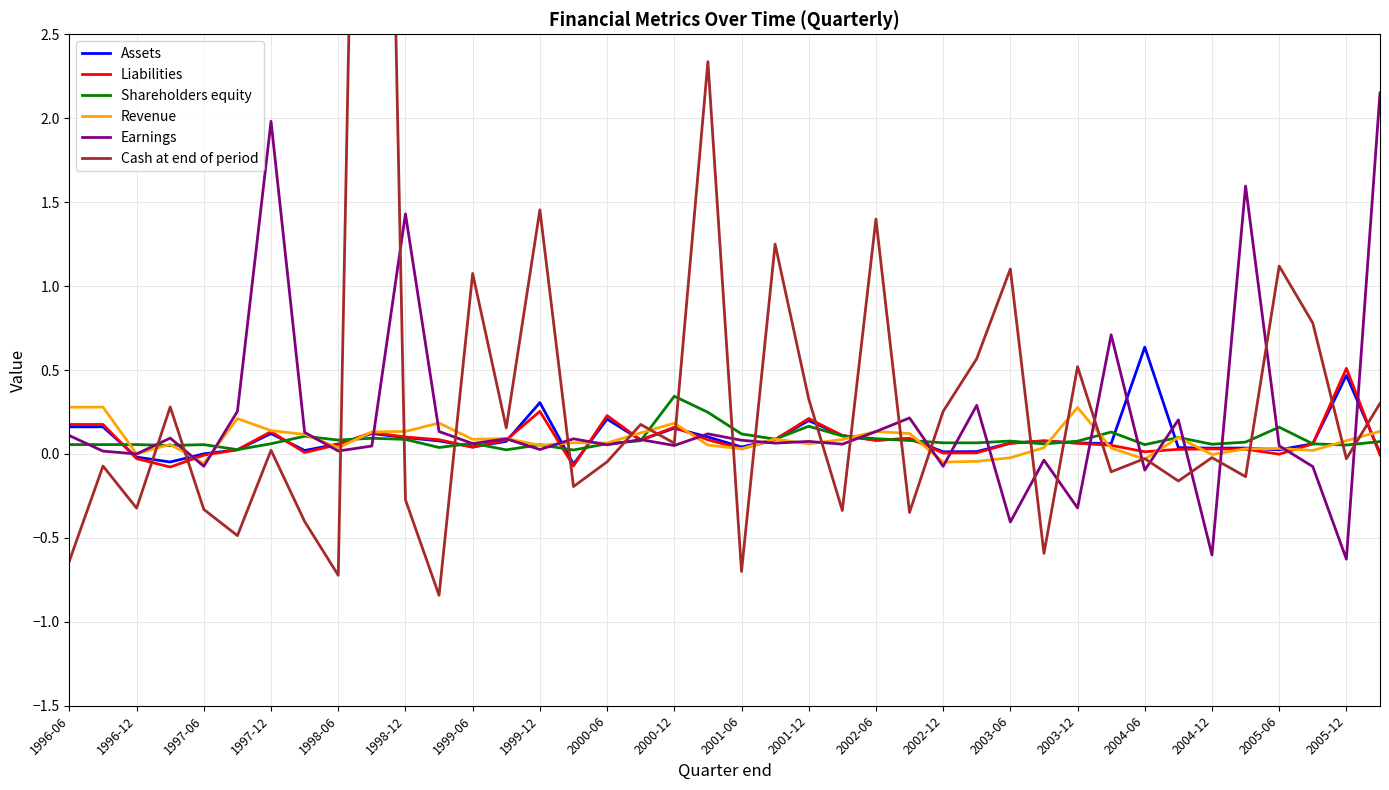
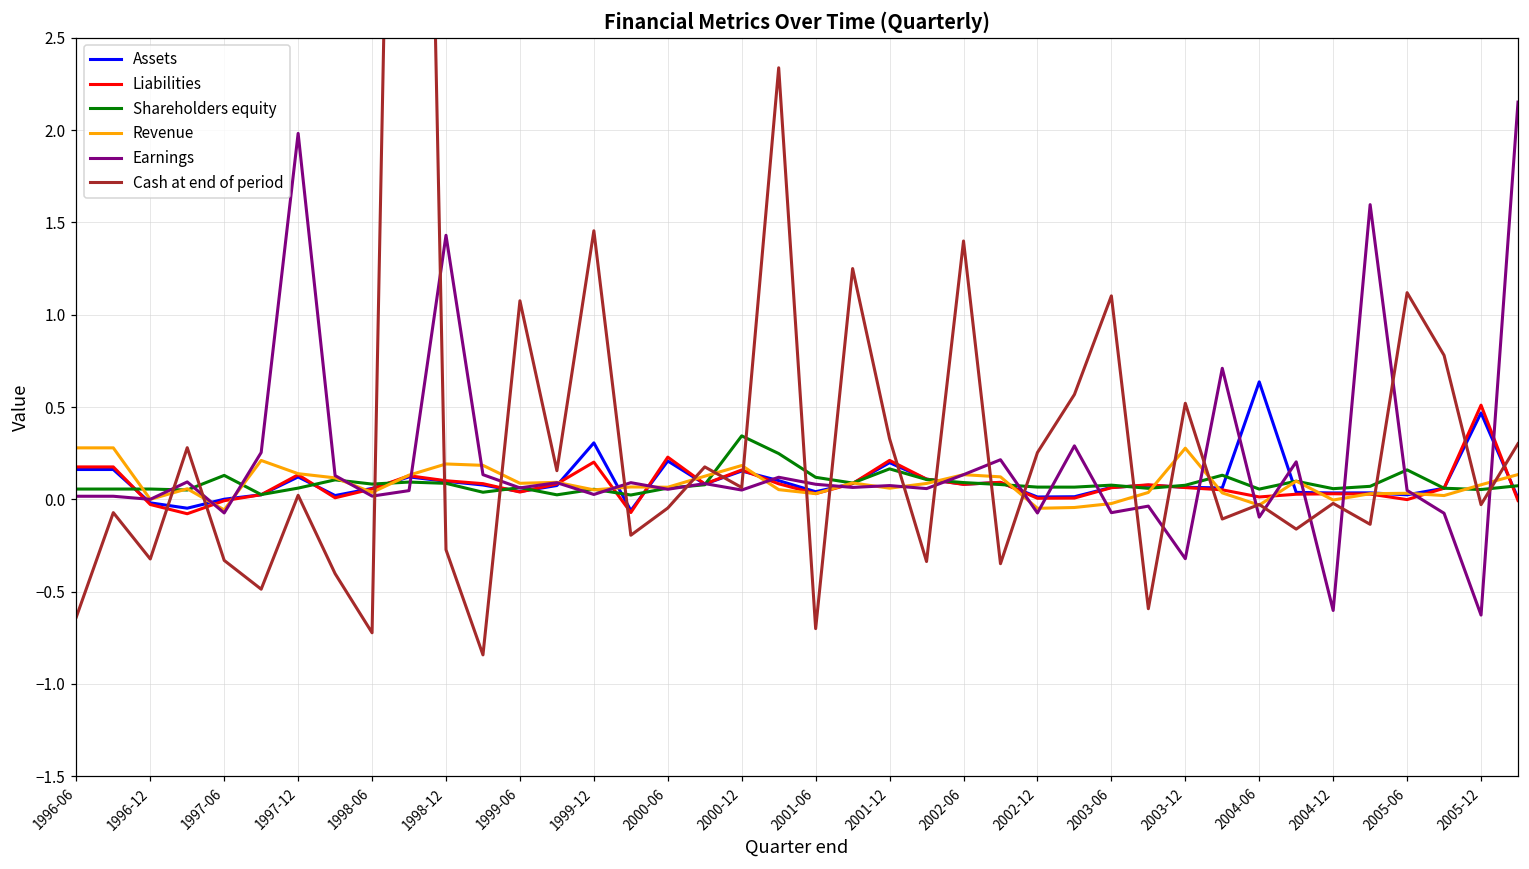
  {
    "Assets": {
      "1999-12": 0.31,
      "2000-06": 0.21,
      "2004-06": 0.64,
      "2005-12": 0.47
    },
    "Liabilities": {
-     "1999-12": 0.25,
+     "1999-12": 0.20,
      "2000-06": 0.23,
      "2004-06": 0.01,
      "2005-06": 0.00,
      "2005-12": 0.51
    },
    "Shareholders equity": {
      "1996-06": 0.06,
      "1996-12": 0.06,
-     "1997-06": 0.06,
+     "1997-06": 0.13,
      "1997-12": 0.06,
      "1998-06": 0.08,
      "2000-12": 0.34,
      "2001-06": 0.12,
      "2001-12": 0.17,
      "2002-12": 0.07,
      "2004-06": 0.06,
      "2004-12": 0.06,
      "2005-06": 0.16,
      "2005-12": 0.05
    },
    "Revenue": {
      "1996-06": 0.28,
      "1997-06": -0.06,
      "1998-06": 0.04,
-     "1998-12": 0.13,
+     "1998-12": 0.19,
      "1999-06": 0.09,
      "2000-12": 0.18,
      "2002-12": -0.05,
      "2003-06": -0.02,
      "2003-12": 0.28,
      "2004-12": 0.00,
      "2005-12": 0.08
    },
    "Earnings": {
-     "1996-06": 0.11,
+     "1996-06": 0.02,
      "1997-06": -0.07,
      "1997-12": 1.98,
      "1998-06": 0.02,
      "1998-12": 1.43,
      "1999-12": 0.03,
      "2001-06": 0.08,
      "2002-12": -0.07,
-     "2003-06": -0.41,
+     "2003-06": -0.07,
      "2003-12": -0.32,
      "2004-06": -0.10,
      "2004-12": -0.60,
      "2005-06": 0.05,
      "2005-12": -0.63
    },
    "Cash at end of period": {
      "1996-06": -0.64,
      "1996-12": -0.32,
      "1997-06": -0.33,
      "1997-12": 0.02,
      "1998-06": -0.72,
      "1998-12": -0.27,
      "1999-06": 1.08,
      "1999-12": 1.45,
      "2000-06": -0.05,
      "2001-06": -0.70,
      "2001-12": 0.33,
      "2002-06": 1.40,
      "2002-12": 0.25,
      "2003-06": 1.10,
      "2003-12": 0.52,
      "2004-12": -0.02,
      "2005-06": 1.12,
      "2005-12": -0.03
    }
  }
